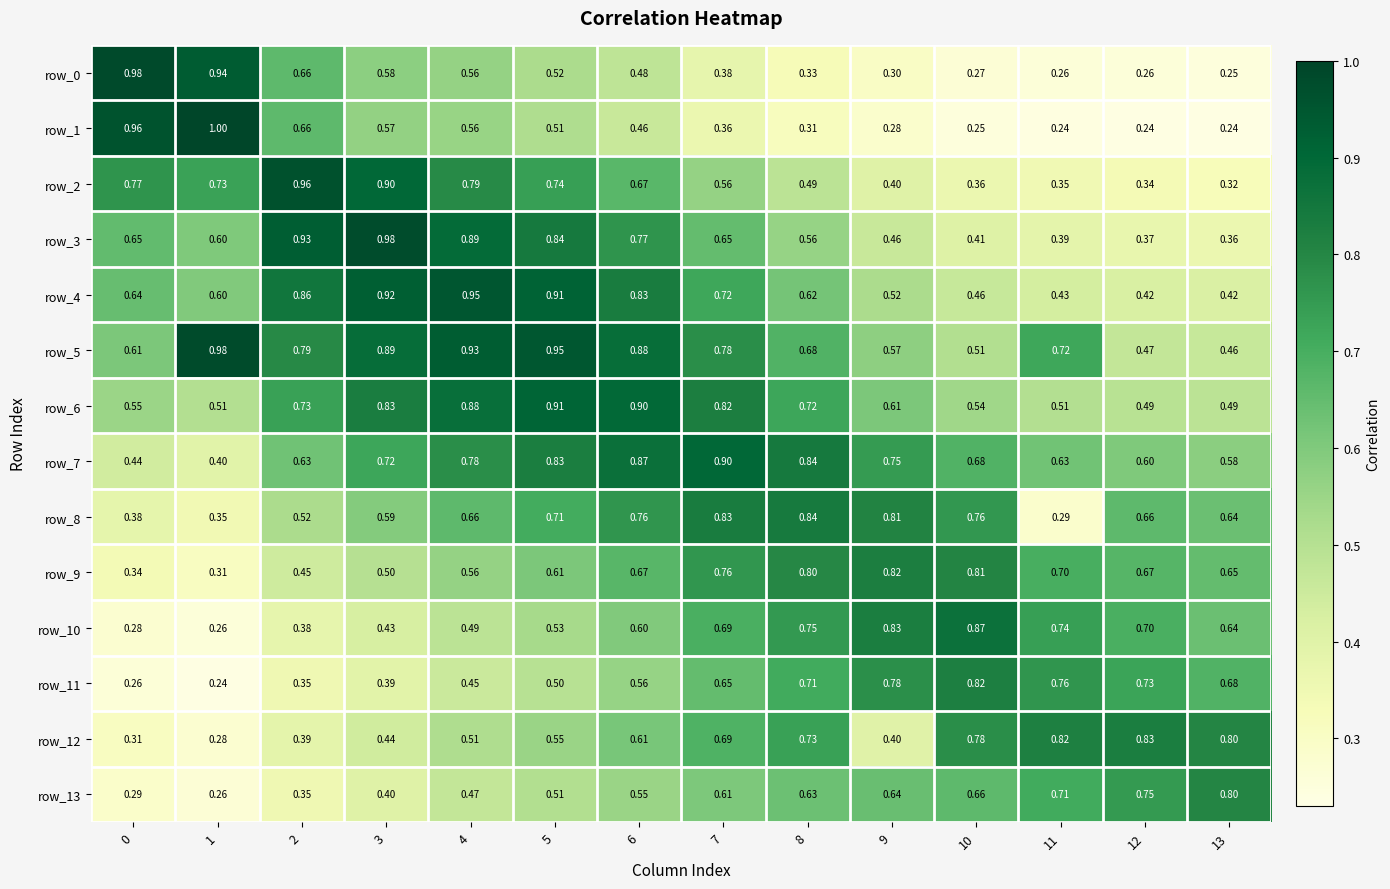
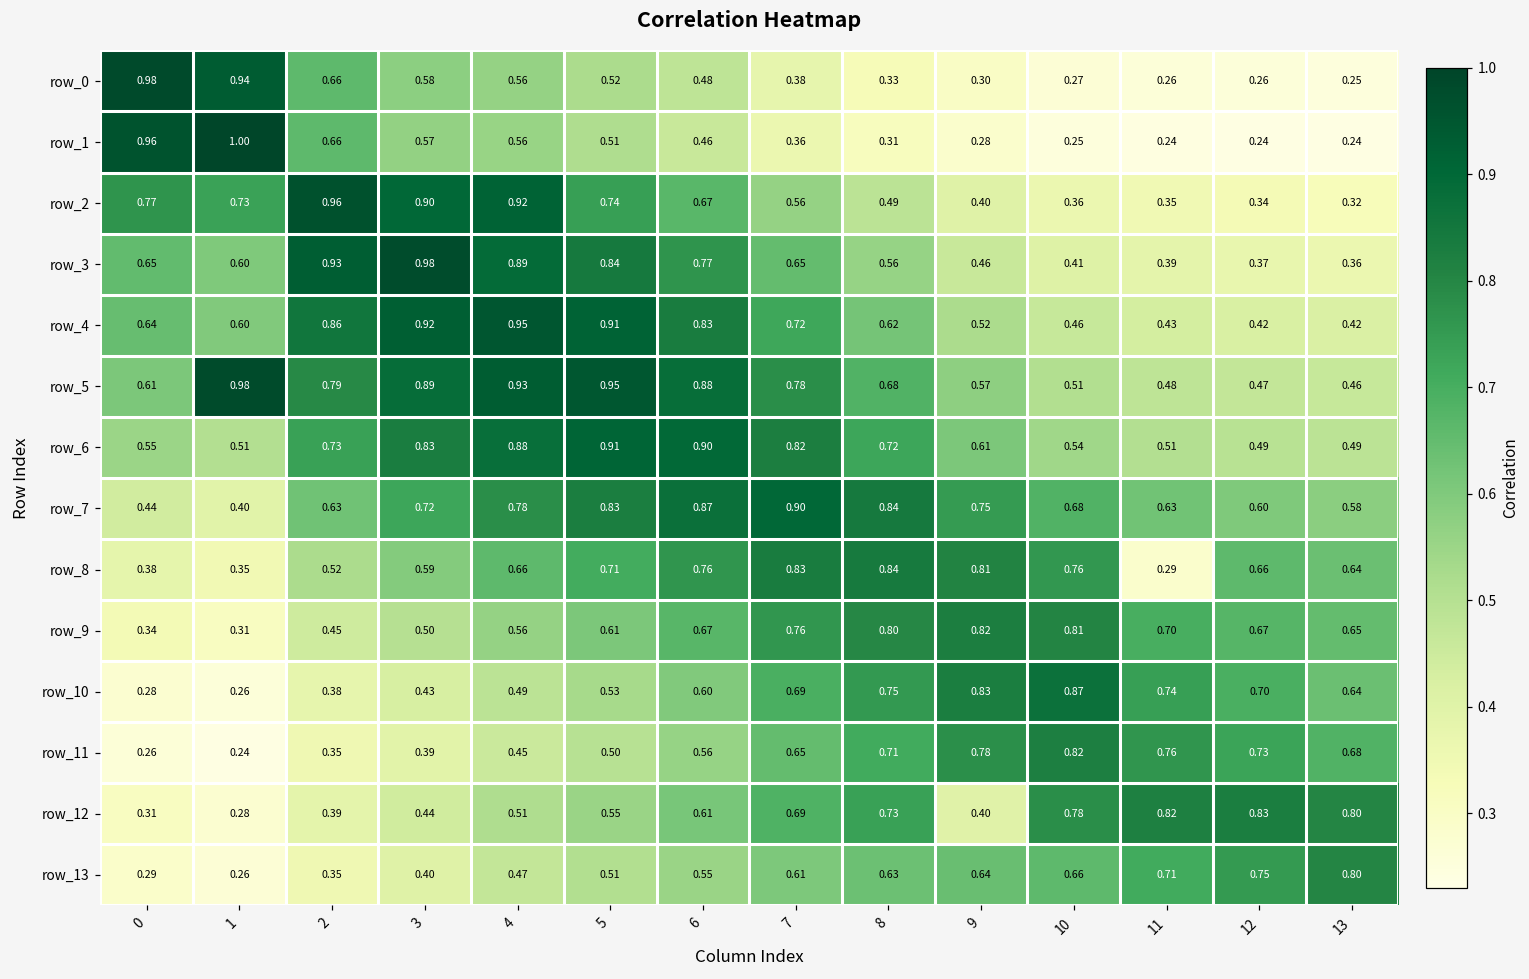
  {
    "row_0": {
      "0": 0.98,
      "1": 0.94,
      "2": 0.66,
      "3": 0.58,
      "4": 0.56,
      "5": 0.52,
      "6": 0.48,
      "7": 0.38,
      "8": 0.33,
      "9": 0.30,
      "10": 0.27,
      "11": 0.26,
      "12": 0.26,
      "13": 0.25
    },
    "row_1": {
      "0": 0.96,
      "1": 1.00,
      "2": 0.66,
      "3": 0.57,
      "4": 0.56,
      "5": 0.51,
      "6": 0.46,
      "7": 0.36,
      "8": 0.31,
      "9": 0.28,
      "10": 0.25,
      "11": 0.24,
      "12": 0.24,
      "13": 0.24
    },
    "row_2": {
      "0": 0.77,
      "1": 0.73,
      "2": 0.96,
      "3": 0.90,
-     "4": 0.79,
+     "4": 0.92,
      "5": 0.74,
      "6": 0.67,
      "7": 0.56,
      "8": 0.49,
      "9": 0.40,
      "10": 0.36,
      "11": 0.35,
      "12": 0.34,
      "13": 0.32
    },
    "row_3": {
      "0": 0.65,
      "1": 0.60,
      "2": 0.93,
      "3": 0.98,
      "4": 0.89,
      "5": 0.84,
      "6": 0.77,
      "7": 0.65,
      "8": 0.56,
      "9": 0.46,
      "10": 0.41,
      "11": 0.39,
      "12": 0.37,
      "13": 0.36
    },
    "row_4": {
      "0": 0.64,
      "1": 0.60,
      "2": 0.86,
      "3": 0.92,
      "4": 0.95,
      "5": 0.91,
      "6": 0.83,
      "7": 0.72,
      "8": 0.62,
      "9": 0.52,
      "10": 0.46,
      "11": 0.43,
      "12": 0.42,
      "13": 0.42
    },
    "row_5": {
      "0": 0.61,
      "1": 0.98,
      "2": 0.79,
      "3": 0.89,
      "4": 0.93,
      "5": 0.95,
      "6": 0.88,
      "7": 0.78,
      "8": 0.68,
      "9": 0.57,
      "10": 0.51,
-     "11": 0.72,
+     "11": 0.48,
      "12": 0.47,
      "13": 0.46
    },
    "row_6": {
      "0": 0.55,
      "1": 0.51,
      "2": 0.73,
      "3": 0.83,
      "4": 0.88,
      "5": 0.91,
      "6": 0.90,
      "7": 0.82,
      "8": 0.72,
      "9": 0.61,
      "10": 0.54,
      "11": 0.51,
      "12": 0.49,
      "13": 0.49
    },
    "row_7": {
      "0": 0.44,
      "1": 0.40,
      "2": 0.63,
      "3": 0.72,
      "4": 0.78,
      "5": 0.83,
      "6": 0.87,
      "7": 0.90,
      "8": 0.84,
      "9": 0.75,
      "10": 0.68,
      "11": 0.63,
      "12": 0.60,
      "13": 0.58
    },
    "row_8": {
      "0": 0.38,
      "1": 0.35,
      "2": 0.52,
      "3": 0.59,
      "4": 0.66,
      "5": 0.71,
      "6": 0.76,
      "7": 0.83,
      "8": 0.84,
      "9": 0.81,
      "10": 0.76,
      "11": 0.29,
      "12": 0.66,
      "13": 0.64
    },
    "row_9": {
      "0": 0.34,
      "1": 0.31,
      "2": 0.45,
      "3": 0.50,
      "4": 0.56,
      "5": 0.61,
      "6": 0.67,
      "7": 0.76,
      "8": 0.80,
      "9": 0.82,
      "10": 0.81,
      "11": 0.70,
      "12": 0.67,
      "13": 0.65
    },
    "row_10": {
      "0": 0.28,
      "1": 0.26,
      "2": 0.38,
      "3": 0.43,
      "4": 0.49,
      "5": 0.53,
      "6": 0.60,
      "7": 0.69,
      "8": 0.75,
      "9": 0.83,
      "10": 0.87,
      "11": 0.74,
      "12": 0.70,
      "13": 0.64
    },
    "row_11": {
      "0": 0.26,
      "1": 0.24,
      "2": 0.35,
      "3": 0.39,
      "4": 0.45,
      "5": 0.50,
      "6": 0.56,
      "7": 0.65,
      "8": 0.71,
      "9": 0.78,
      "10": 0.82,
      "11": 0.76,
      "12": 0.73,
      "13": 0.68
    },
    "row_12": {
      "0": 0.31,
      "1": 0.28,
      "2": 0.39,
      "3": 0.44,
      "4": 0.51,
      "5": 0.55,
      "6": 0.61,
      "7": 0.69,
      "8": 0.73,
      "9": 0.40,
      "10": 0.78,
      "11": 0.82,
      "12": 0.83,
      "13": 0.80
    },
    "row_13": {
      "0": 0.29,
      "1": 0.26,
      "2": 0.35,
      "3": 0.40,
      "4": 0.47,
      "5": 0.51,
      "6": 0.55,
      "7": 0.61,
      "8": 0.63,
      "9": 0.64,
      "10": 0.66,
      "11": 0.71,
      "12": 0.75,
      "13": 0.80
    }
  }
